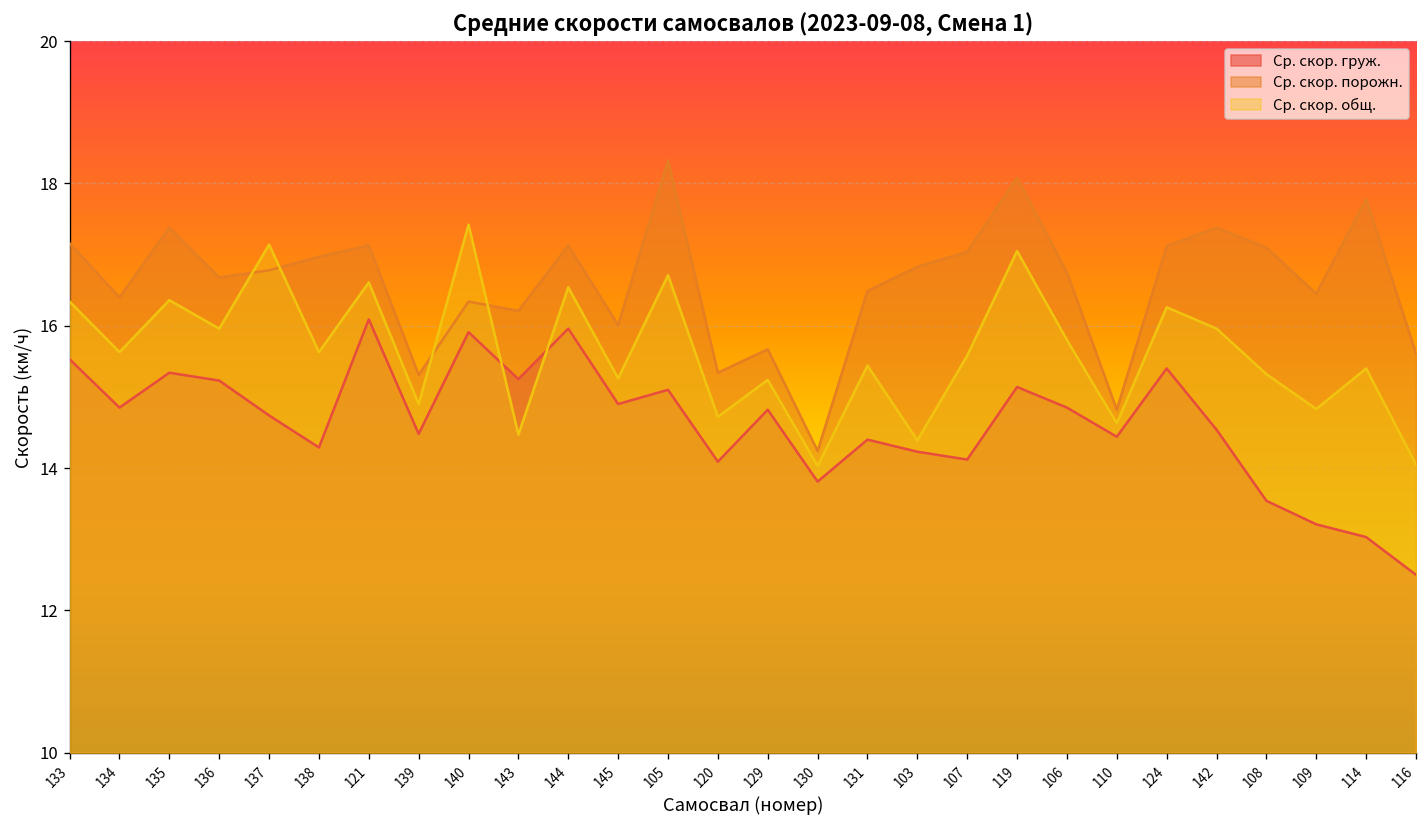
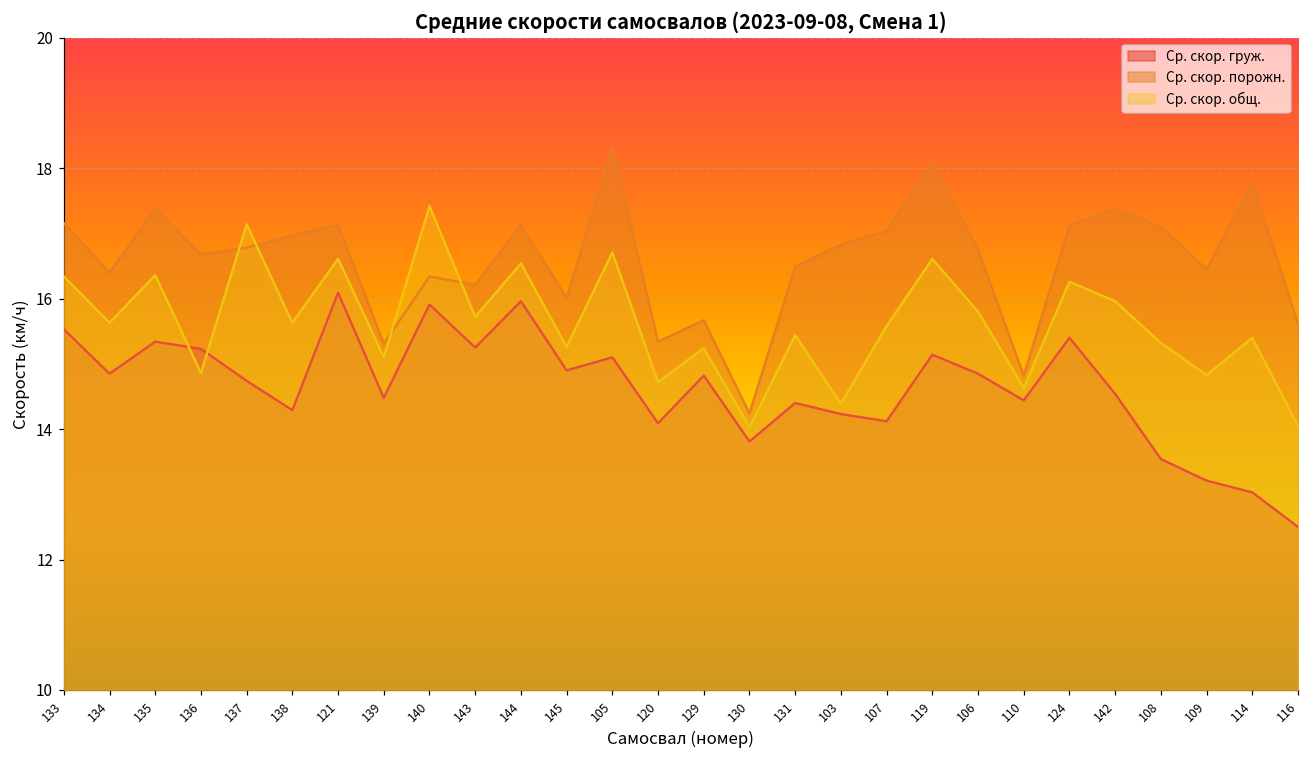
  {
    "Ср. скор. общ.": {
      "133": 16.3,
      "134": 15.6,
      "135": 16.4,
-     "136": 16.0,
+     "136": 14.9,
      "137": 17.1,
      "138": 15.6,
      "121": 16.6,
-     "139": 14.9,
+     "139": 15.1,
      "140": 17.4,
-     "143": 14.5,
+     "143": 15.7,
      "144": 16.5,
      "145": 15.3,
      "105": 16.7,
      "120": 14.7,
      "129": 15.2,
      "130": 14.0,
      "131": 15.4,
      "103": 14.4,
      "107": 15.6,
-     "119": 17.1,
+     "119": 16.6,
      "106": 15.8,
      "110": 14.6,
      "124": 16.3,
      "142": 16.0,
      "108": 15.3,
      "109": 14.8,
      "114": 15.4,
      "116": 14.1
    }
  }
